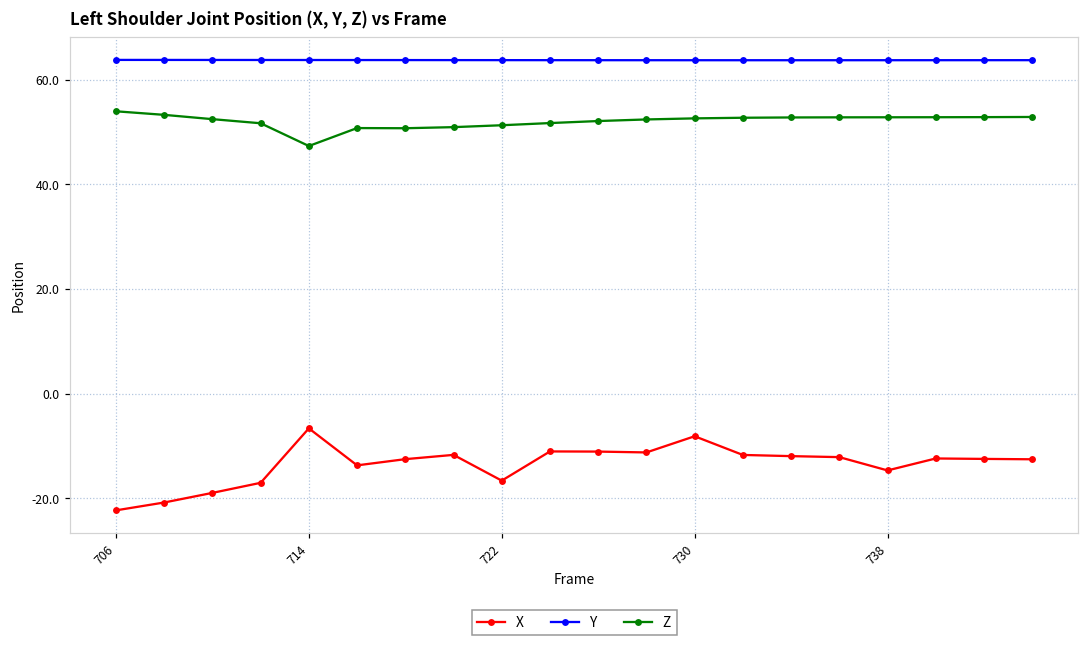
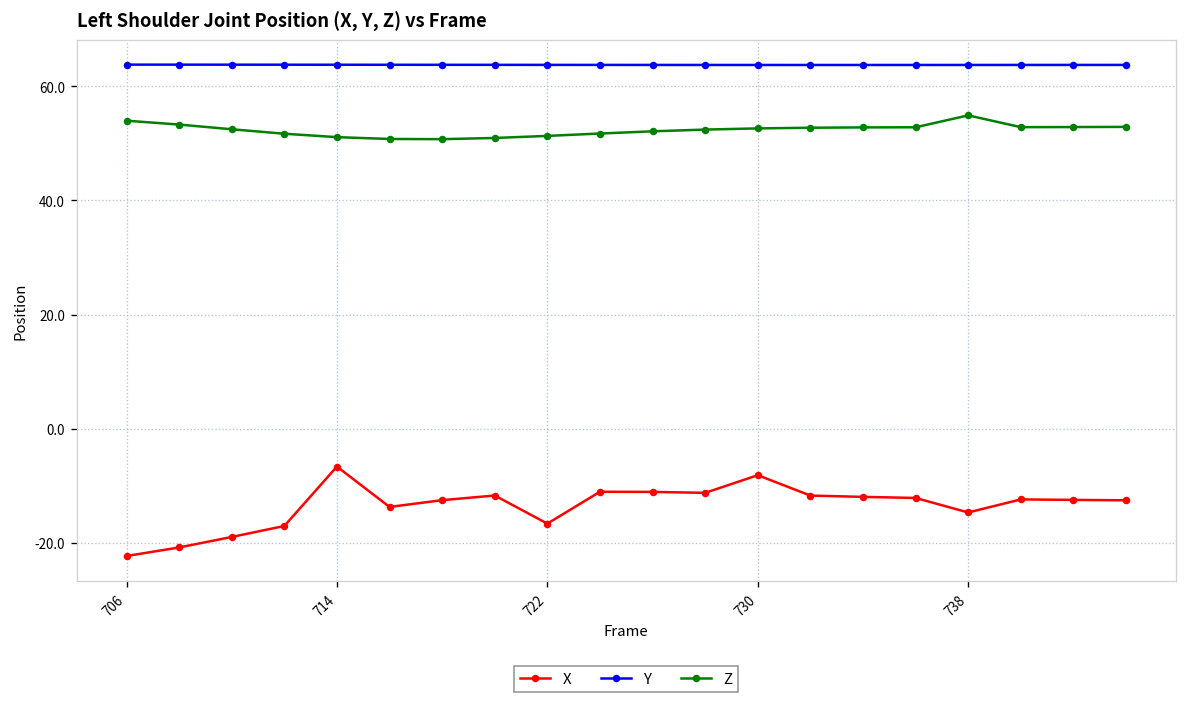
  {
    "X": {
      "706": -22,
      "714": -7,
      "722": -17,
      "730": -8,
      "738": -15
    },
    "Y": {
      "706": 64,
      "714": 64,
      "722": 64,
      "730": 64,
      "738": 64
    },
    "Z": {
      "706": 54,
-     "714": 47,
+     "714": 51,
      "722": 51,
      "730": 53,
-     "738": 53
+     "738": 55
    }
  }
